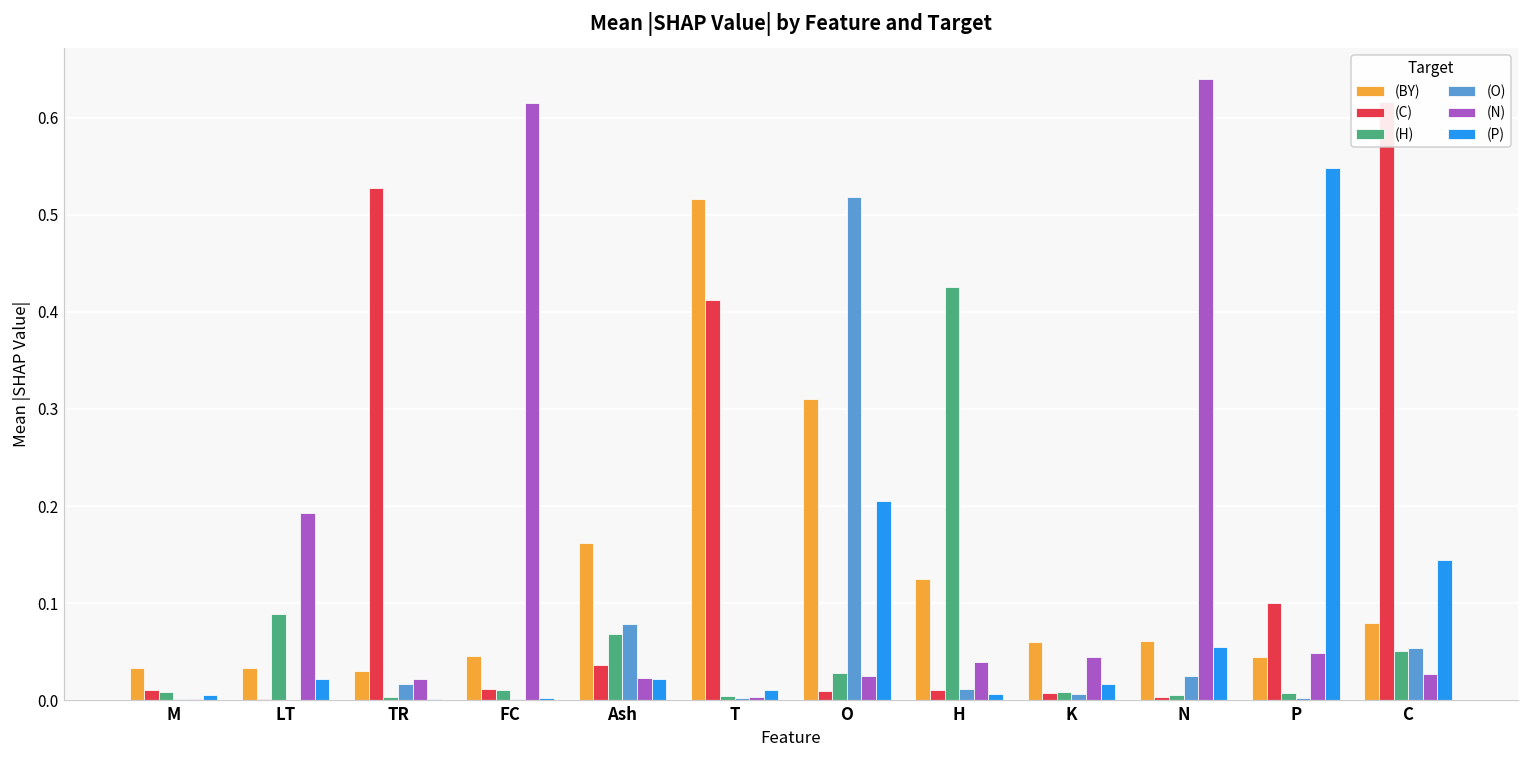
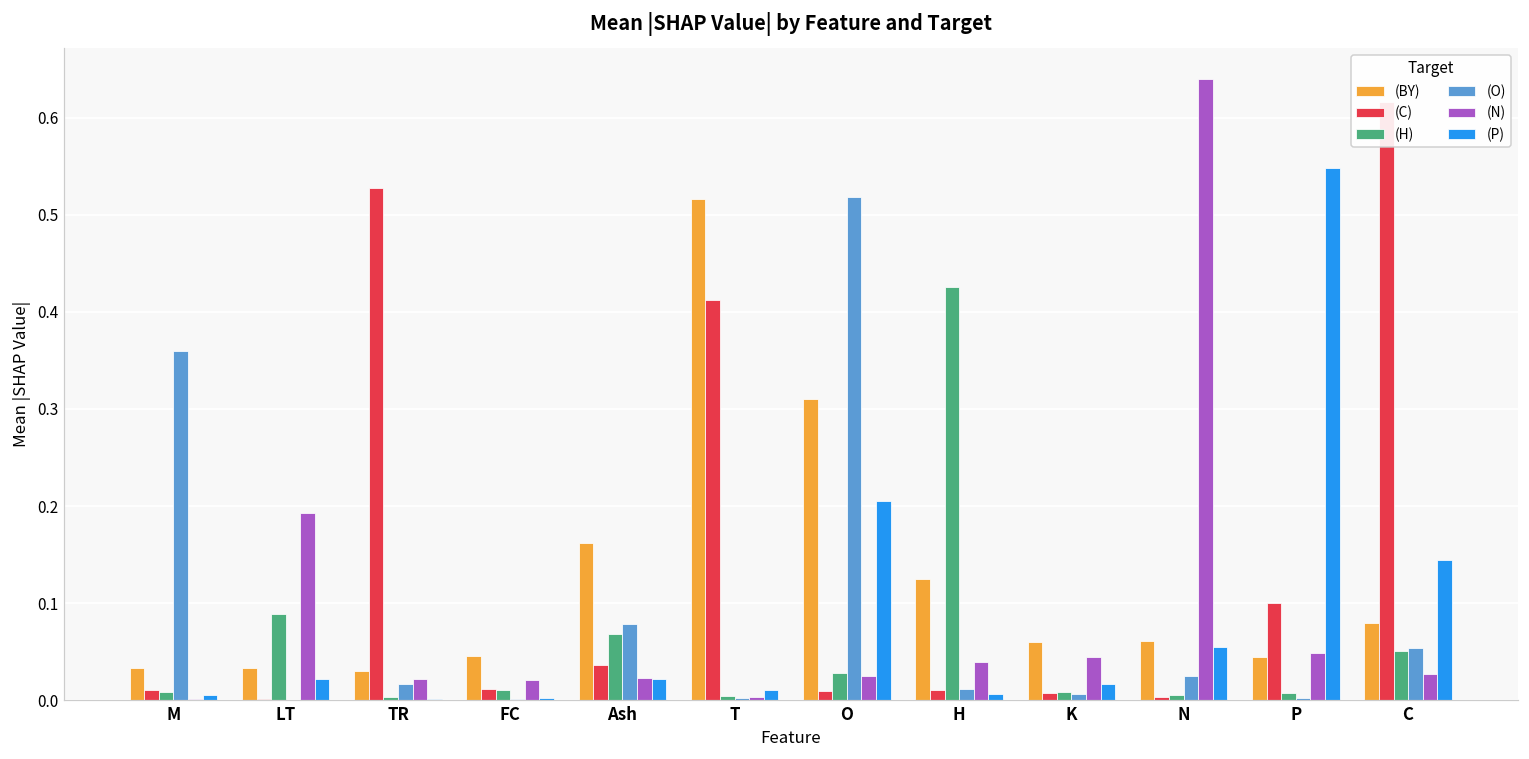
  {
    "(BY)": {
      "M": 0.03,
      "LT": 0.03,
      "TR": 0.03,
      "FC": 0.05,
      "Ash": 0.16,
      "T": 0.52,
      "O": 0.31,
      "H": 0.12,
      "K": 0.06,
      "N": 0.06,
      "P": 0.04,
      "C": 0.08
    },
    "(C)": {
      "M": 0.01,
      "TR": 0.53,
      "FC": 0.01,
      "Ash": 0.04,
      "T": 0.41,
      "O": 0.01,
      "H": 0.01,
      "K": 0.01,
      "N": 0.00,
      "P": 0.10
    },
    "(H)": {
      "M": 0.01,
      "LT": 0.09,
      "TR": 0.00,
      "FC": 0.01,
      "Ash": 0.07,
      "T": 0.00,
      "O": 0.03,
      "H": 0.43,
      "K": 0.01,
      "N": 0.01,
      "P": 0.01,
      "C": 0.05
    },
    "(O)": {
-     "M": 0.00,
+     "M": 0.36,
      "TR": 0.02,
      "Ash": 0.08,
      "O": 0.52,
      "H": 0.01,
      "K": 0.01,
      "N": 0.02,
      "C": 0.05
    },
    "(N)": {
      "LT": 0.19,
      "TR": 0.02,
-     "FC": 0.61,
+     "FC": 0.02,
      "Ash": 0.02,
      "T": 0.00,
      "O": 0.03,
      "H": 0.04,
      "K": 0.04,
      "N": 0.64,
      "P": 0.05,
      "C": 0.03
    },
    "(P)": {
      "M": 0.00,
      "LT": 0.02,
      "Ash": 0.02,
      "T": 0.01,
      "O": 0.21,
      "H": 0.01,
      "K": 0.02,
      "N": 0.05,
      "P": 0.55,
      "C": 0.14
    }
  }
